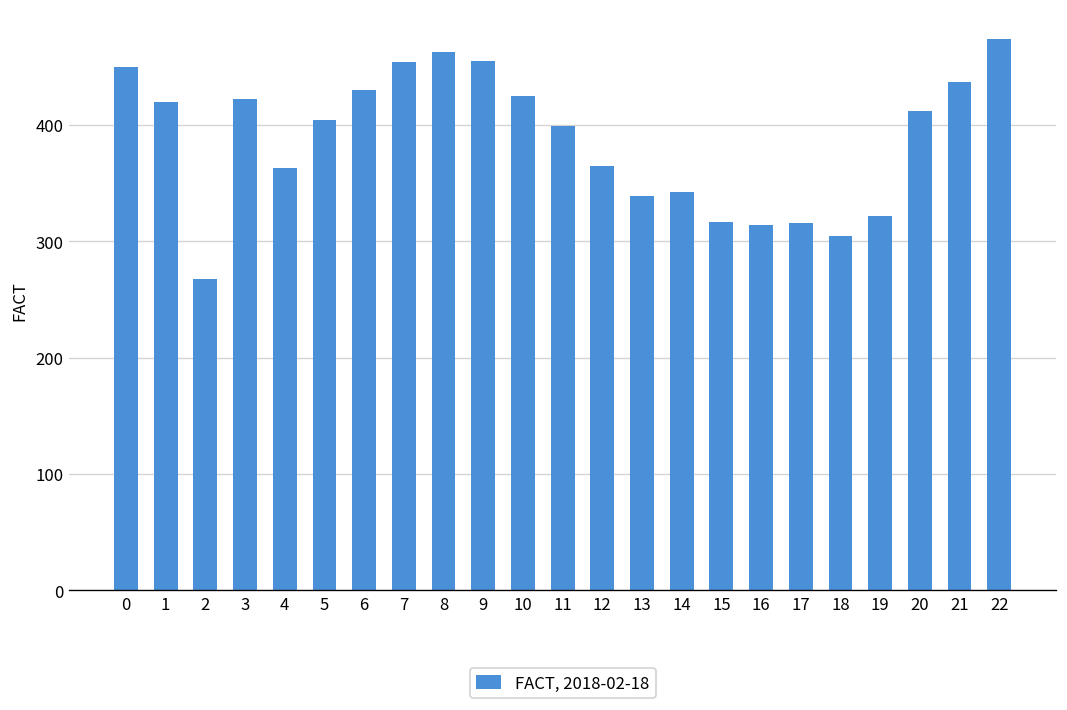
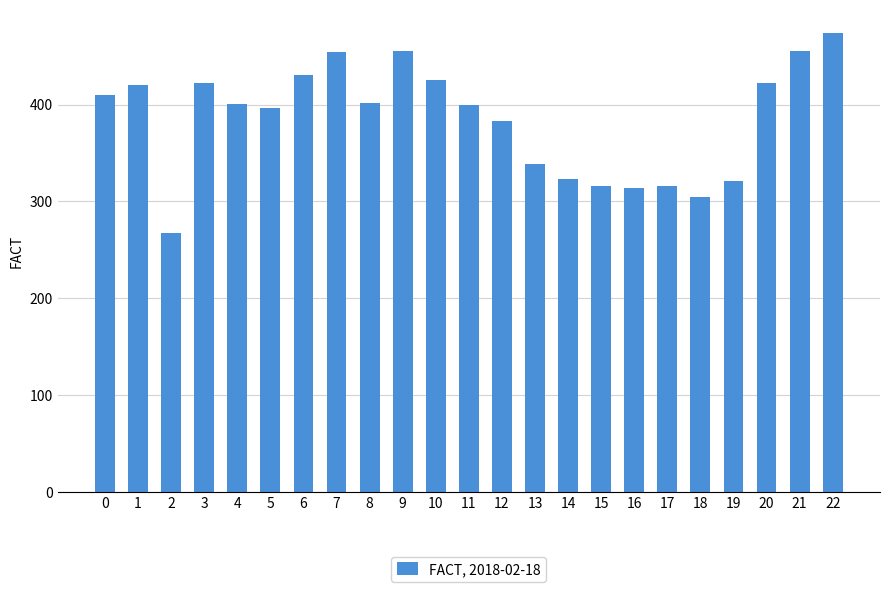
  {
-   "0": 450,
+   "0": 410,
    "1": 420,
    "2": 270,
    "3": 420,
-   "4": 360,
-   "5": 404,
+   "4": 400,
+   "5": 396,
    "6": 430,
    "7": 450,
-   "8": 460,
+   "8": 400,
    "9": 450,
    "10": 430,
    "11": 400,
-   "12": 360,
+   "12": 380,
    "13": 340,
-   "14": 340,
+   "14": 320,
    "15": 320,
    "16": 310,
    "17": 320,
    "18": 300,
    "19": 320,
-   "20": 410,
-   "21": 440,
+   "20": 420,
+   "21": 460,
    "22": 470
  }
